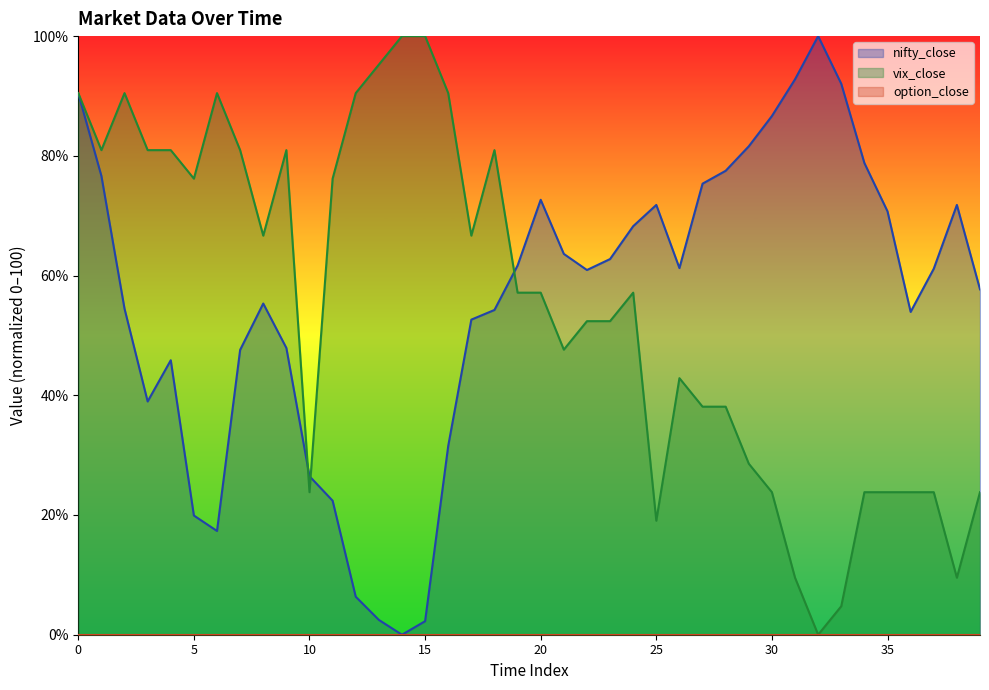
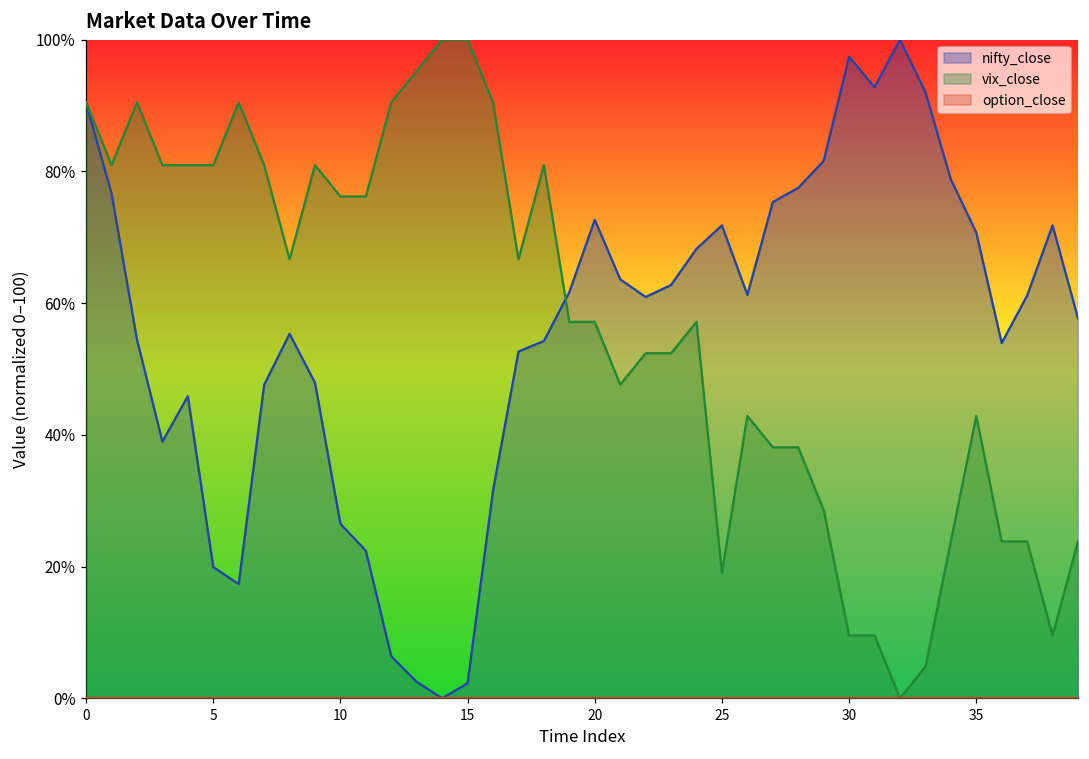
  {
    "nifty_close": {
      "5": "20%",
      "10": "26%",
      "15": "2%",
      "20": "73%",
      "25": "72%",
-     "30": "87%",
+     "30": "97%",
      "35": "71%"
    },
    "vix_close": {
-     "5": "76%",
-     "10": "24%",
+     "5": "81%",
+     "10": "76%",
      "15": "100%",
      "20": "57%",
      "25": "19%",
-     "30": "24%",
-     "35": "24%"
+     "30": "10%",
+     "35": "43%"
    },
    "option_close": {
      "0": "0%",
      "5": "0%",
      "10": "0%",
      "15": "0%",
      "20": "0%",
      "25": "0%",
      "30": "0%",
      "35": "0%"
    }
  }
